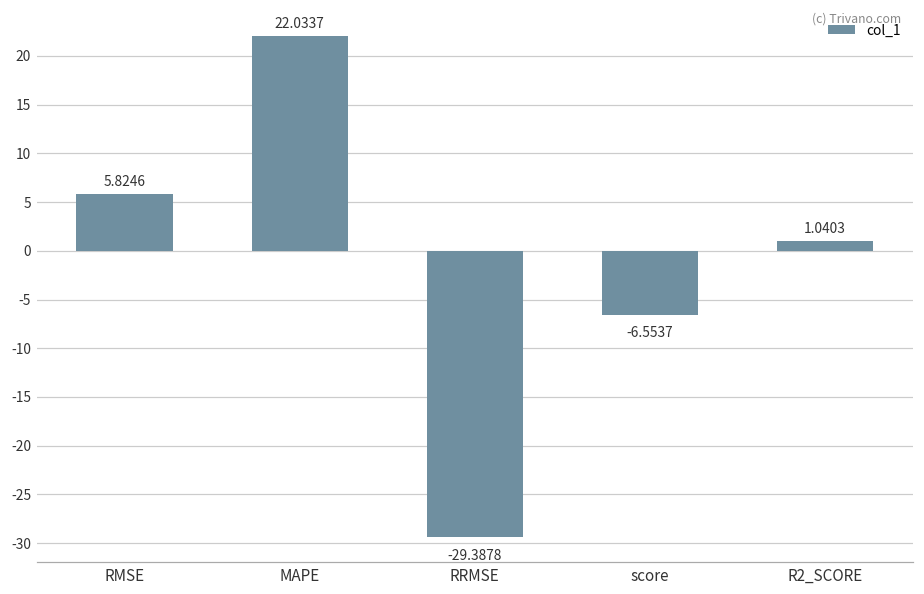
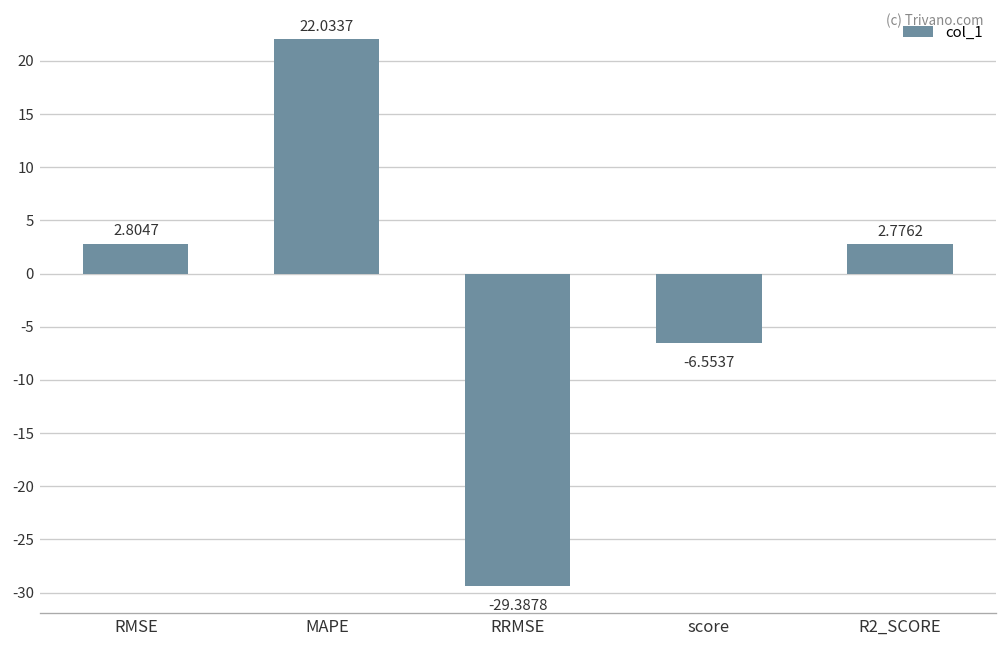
  {
-   "RMSE": 5.8246,
+   "RMSE": 2.8047,
    "MAPE": 22.0337,
    "RRMSE": -29.3878,
    "score": -6.5537,
-   "R2_SCORE": 1.0403
+   "R2_SCORE": 2.7762
  }
